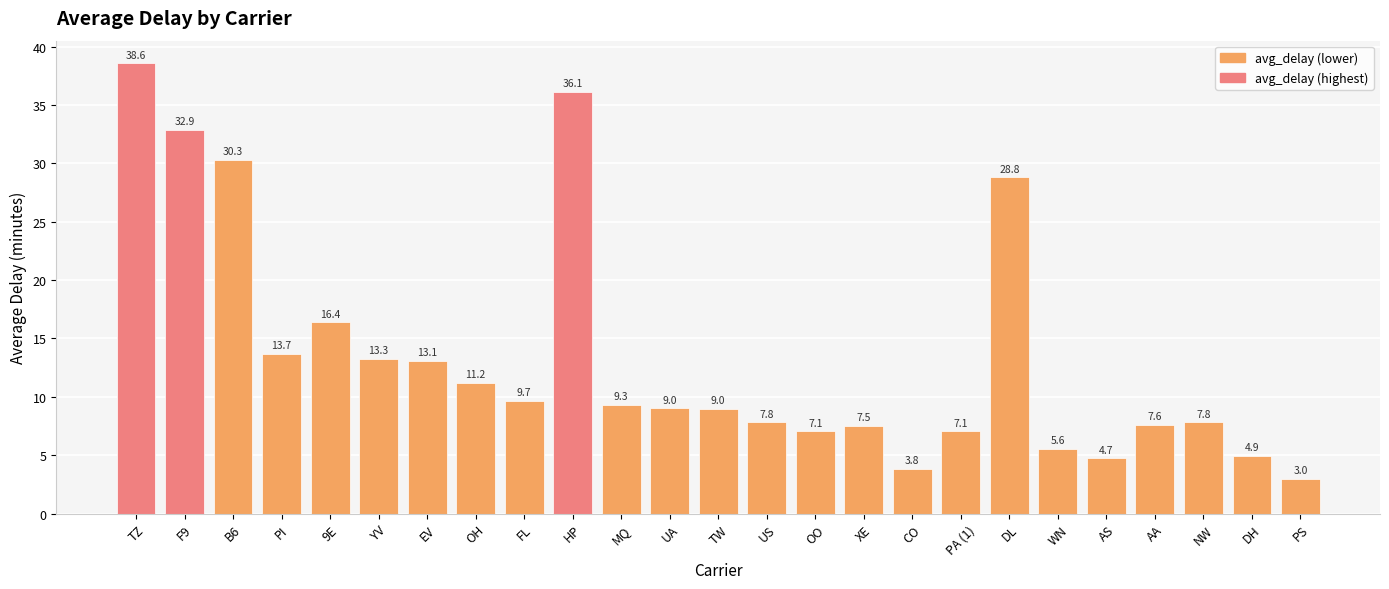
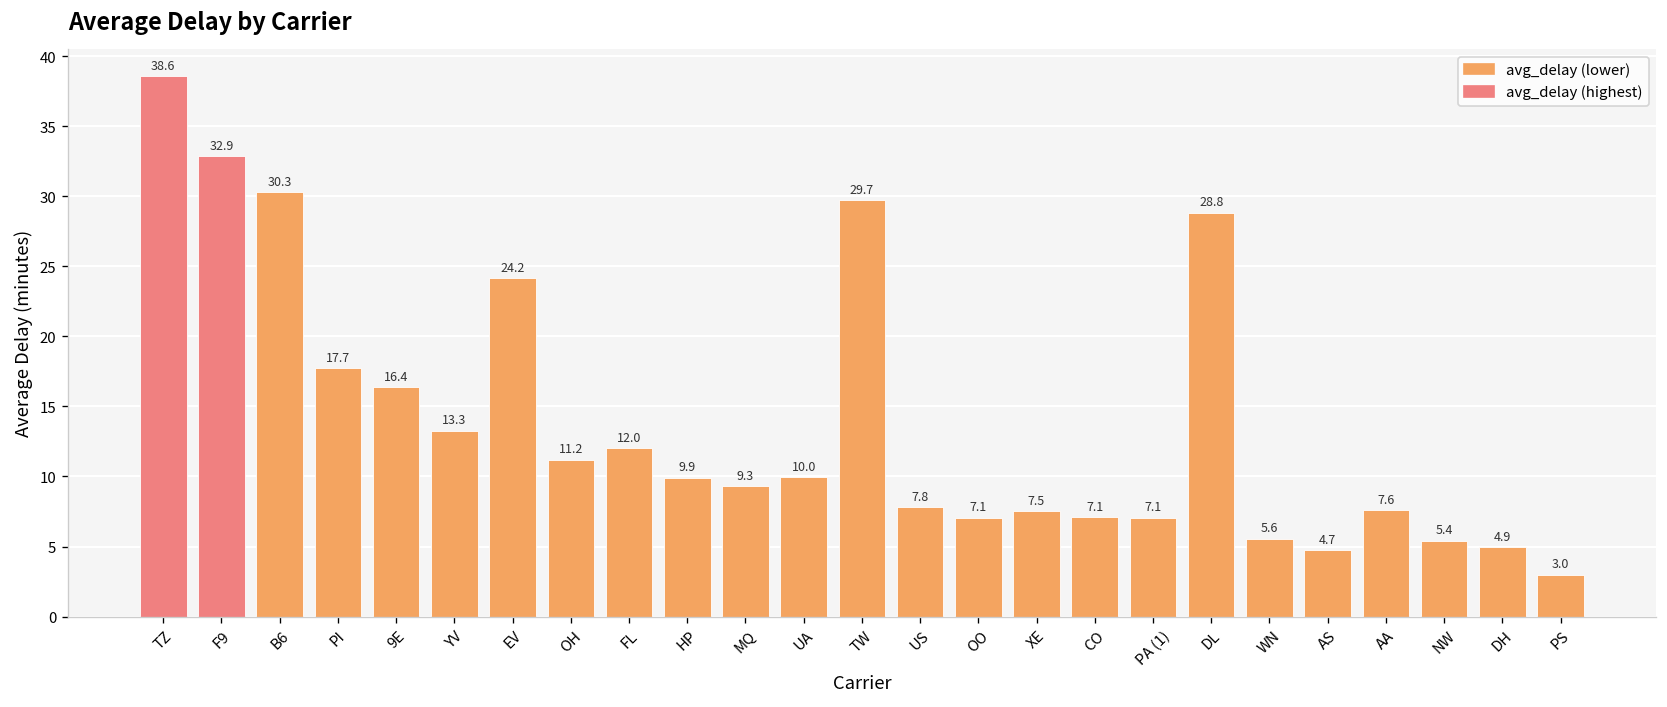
  {
    "TZ": 38.6,
    "F9": 32.9,
    "B6": 30.3,
-   "PI": 13.7,
+   "PI": 17.7,
    "9E": 16.4,
    "YV": 13.3,
-   "EV": 13.1,
+   "EV": 24.2,
    "OH": 11.2,
-   "FL": 9.7,
-   "HP": 36.1,
+   "FL": 12.0,
+   "HP": 9.9,
    "MQ": 9.3,
-   "UA": 9.0,
-   "TW": 9.0,
+   "UA": 10.0,
+   "TW": 29.7,
    "US": 7.8,
    "OO": 7.1,
    "XE": 7.5,
-   "CO": 3.8,
+   "CO": 7.1,
    "PA (1)": 7.1,
    "DL": 28.8,
    "WN": 5.6,
    "AS": 4.7,
    "AA": 7.6,
-   "NW": 7.8,
+   "NW": 5.4,
    "DH": 4.9,
    "PS": 3.0
  }
